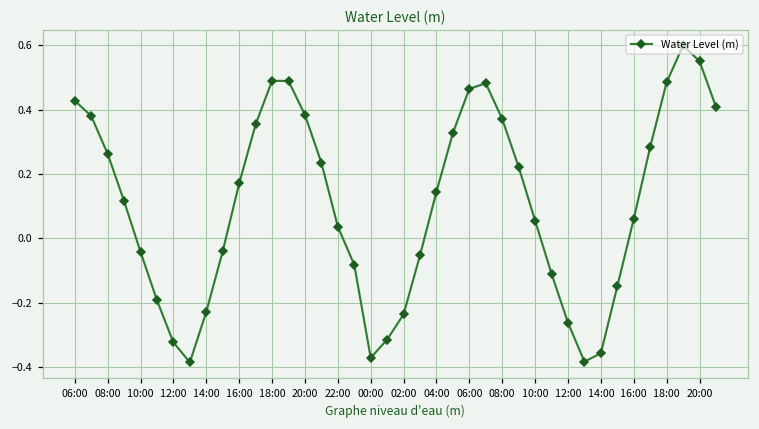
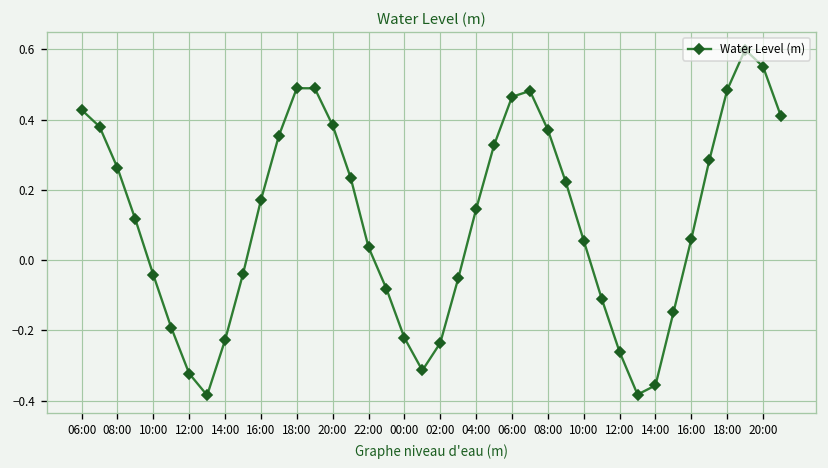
  {
    "22:00": 0.04,
-   "00:00": -0.37,
+   "00:00": -0.22,
    "02:00": -0.24,
    "04:00": 0.15
  }
